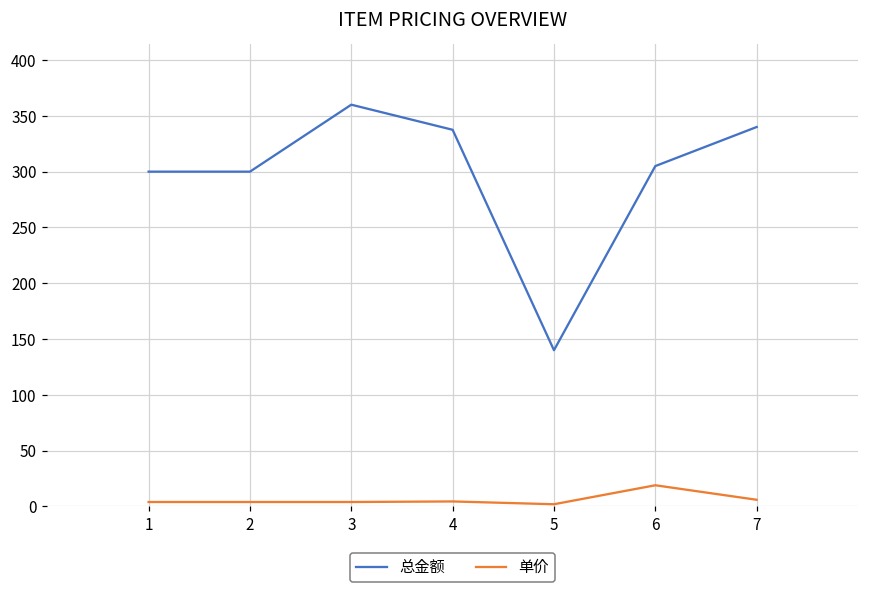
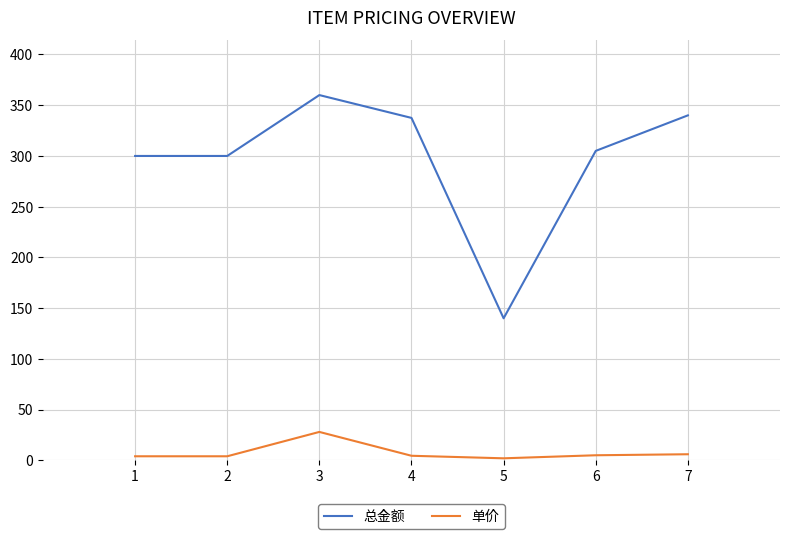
  {
    "总金额": {
      "1": 300,
      "2": 300,
      "3": 360,
      "4": 338,
      "5": 140,
      "6": 305,
      "7": 340
    },
    "单价": {
      "1": 4,
      "2": 4,
-     "3": 4,
+     "3": 28,
      "4": 5,
      "5": 2,
-     "6": 19,
+     "6": 5,
      "7": 6
    }
  }
